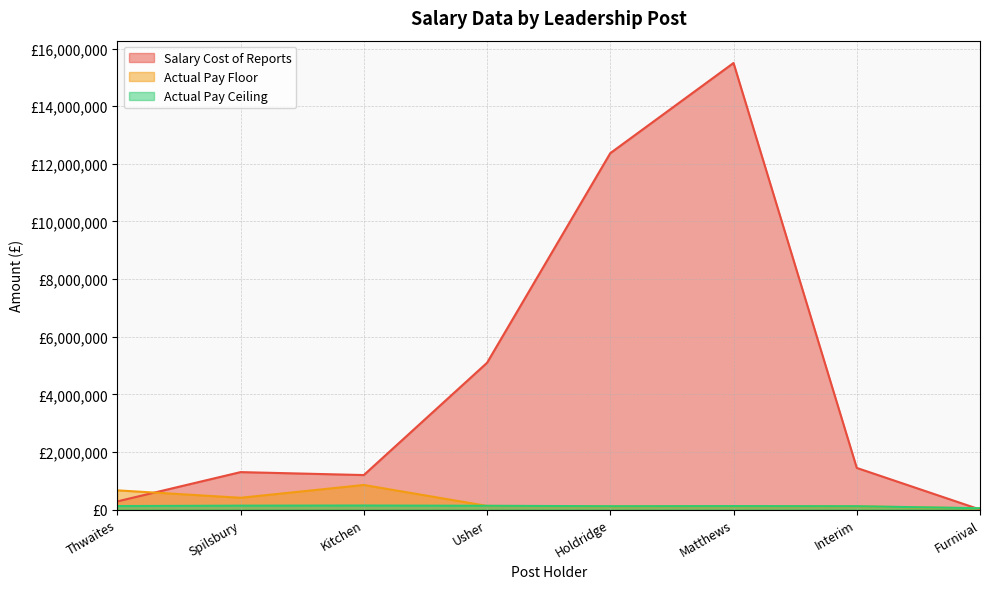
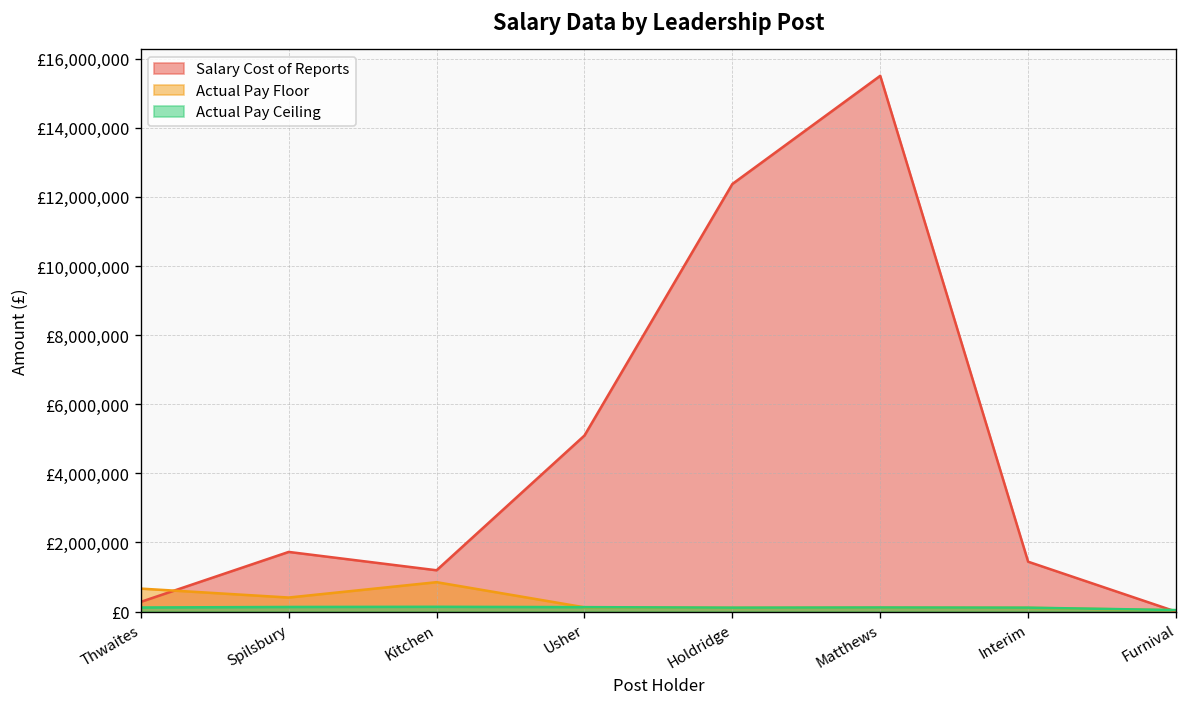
  {
    "Salary Cost of Reports": {
      "Thwaites": "£300,000",
-     "Spilsbury": "£1,300,000",
+     "Spilsbury": "£1,700,000",
      "Kitchen": "£1,200,000",
      "Usher": "£5,100,000",
      "Holdridge": "£12,400,000",
      "Matthews": "£15,500,000",
      "Interim": "£1,400,000"
    },
    "Actual Pay Floor": {
      "Thwaites": "£700,000",
      "Spilsbury": "£400,000",
      "Kitchen": "£900,000"
    },
    "Actual Pay Ceiling": {
      "Thwaites": "£100,000",
      "Spilsbury": "£100,000",
      "Kitchen": "£100,000"
    }
  }
